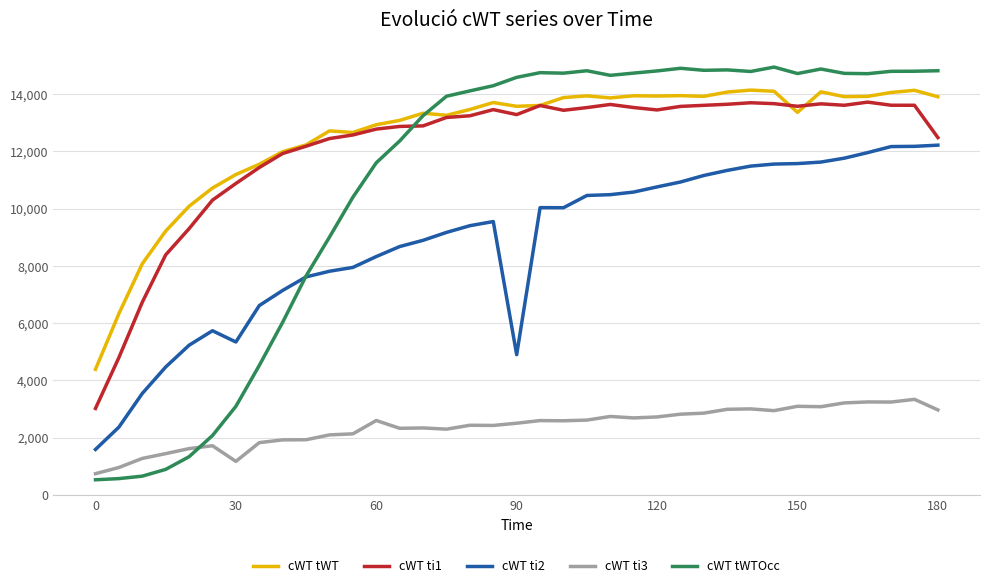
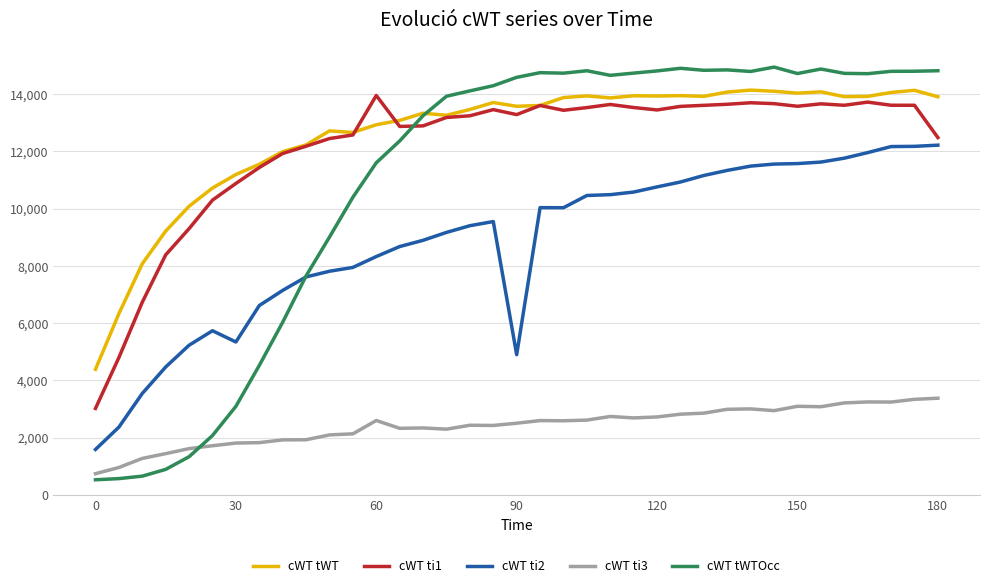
  {
    "cWT tWT": {
      "0": "4,400",
      "30": "11,200",
      "60": "12,900",
      "90": "13,600",
      "120": "13,900",
-     "150": "13,400",
+     "150": "14,000",
      "180": "13,900"
    },
    "cWT ti1": {
      "0": "3,000",
      "30": "10,900",
-     "60": "12,800",
+     "60": "13,900",
      "90": "13,300",
      "120": "13,400",
      "150": "13,600",
      "180": "12,500"
    },
    "cWT ti2": {
      "0": "1,600",
      "30": "5,300",
      "60": "8,300",
      "90": "4,900",
      "120": "10,800",
      "150": "11,600",
      "180": "12,200"
    },
    "cWT ti3": {
      "0": "700",
-     "30": "1,200",
+     "30": "1,800",
      "60": "2,600",
      "90": "2,500",
      "120": "2,700",
      "150": "3,100",
-     "180": "3,000"
+     "180": "3,400"
    },
    "cWT tWTOcc": {
      "0": "500",
      "30": "3,100",
      "60": "11,600",
      "90": "14,600",
      "120": "14,800",
      "150": "14,700",
      "180": "14,800"
    }
  }
